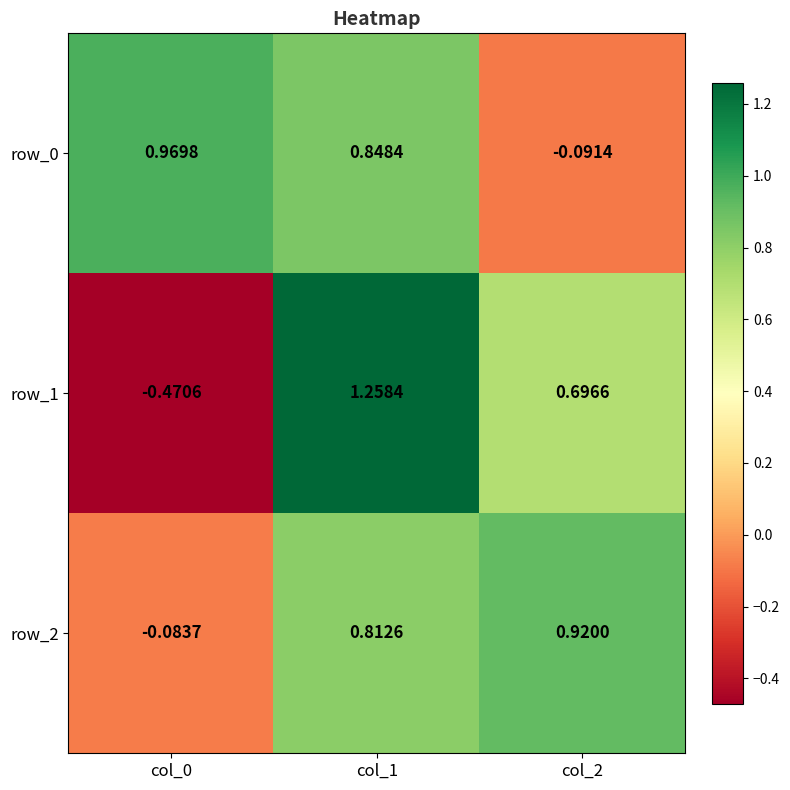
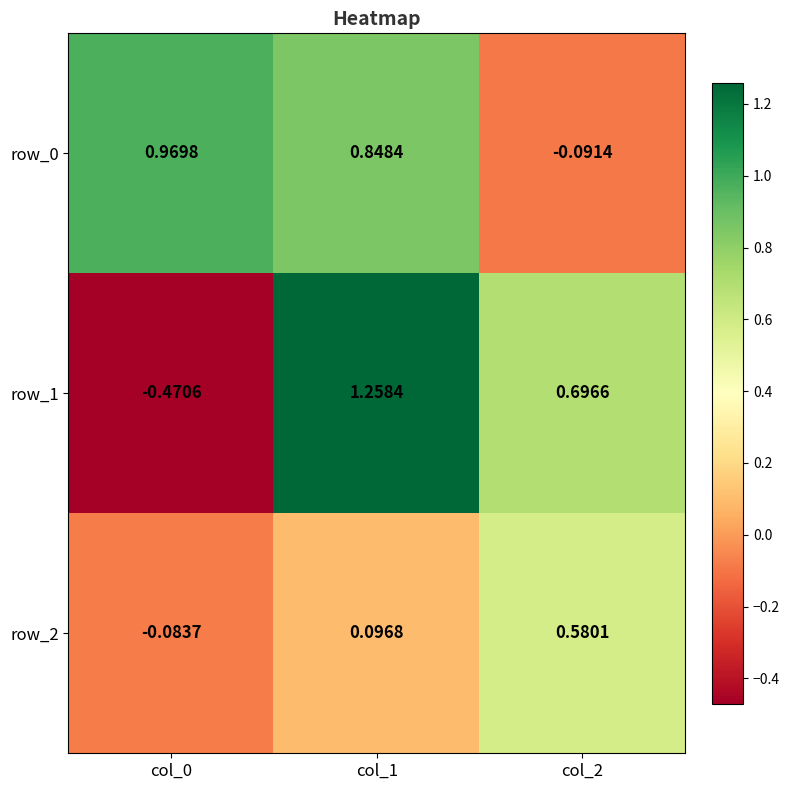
  {
    "row_0": {
      "col_0": 0.9698,
      "col_1": 0.8484,
      "col_2": -0.0914
    },
    "row_1": {
      "col_0": -0.4706,
      "col_1": 1.2584,
      "col_2": 0.6966
    },
    "row_2": {
      "col_0": -0.0837,
-     "col_1": 0.8126,
-     "col_2": 0.9200
+     "col_1": 0.0968,
+     "col_2": 0.5801
    }
  }
